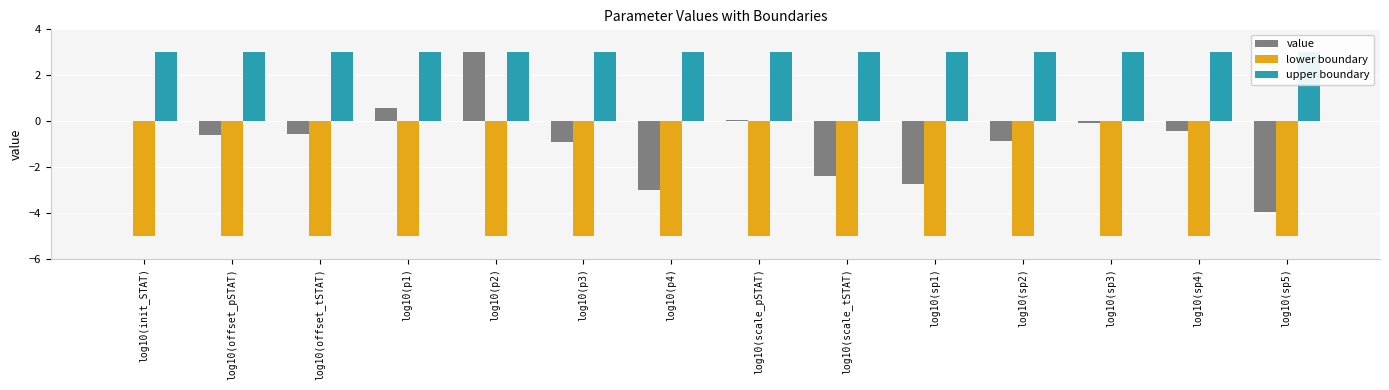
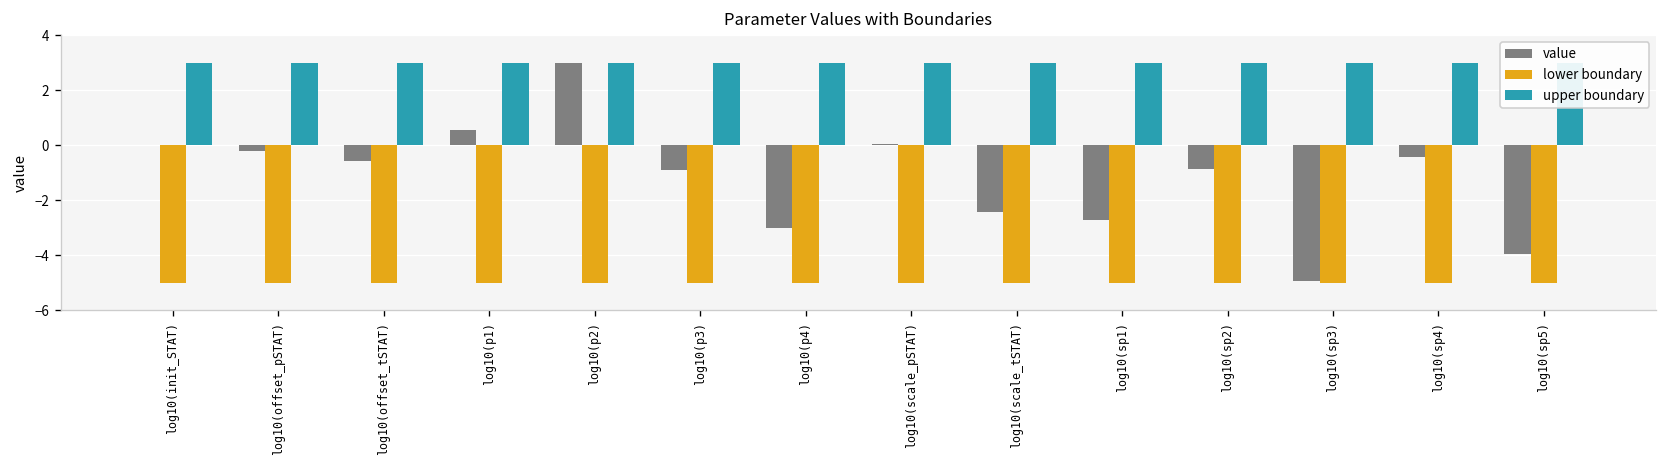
  {
    "value": {
      "log10(init_STAT)": 0.0,
-     "log10(offset_pSTAT)": -0.6,
+     "log10(offset_pSTAT)": -0.2,
      "log10(offset_tSTAT)": -0.6,
      "log10(p1)": 0.6,
      "log10(p2)": 3.0,
      "log10(p3)": -0.9,
      "log10(p4)": -3.0,
      "log10(scale_tSTAT)": -2.4,
      "log10(sp1)": -2.7,
      "log10(sp2)": -0.9,
-     "log10(sp3)": -0.1,
+     "log10(sp3)": -4.9,
      "log10(sp4)": -0.4,
      "log10(sp5)": -4.0
    },
    "lower boundary": {
      "log10(init_STAT)": -5.0,
      "log10(offset_pSTAT)": -5.0,
      "log10(offset_tSTAT)": -5.0,
      "log10(p1)": -5.0,
      "log10(p2)": -5.0,
      "log10(p3)": -5.0,
      "log10(p4)": -5.0,
      "log10(scale_pSTAT)": -5.0,
      "log10(scale_tSTAT)": -5.0,
      "log10(sp1)": -5.0,
      "log10(sp2)": -5.0,
      "log10(sp3)": -5.0,
      "log10(sp4)": -5.0,
      "log10(sp5)": -5.0
    },
    "upper boundary": {
      "log10(init_STAT)": 3.0,
      "log10(offset_pSTAT)": 3.0,
      "log10(offset_tSTAT)": 3.0,
      "log10(p1)": 3.0,
      "log10(p2)": 3.0,
      "log10(p3)": 3.0,
      "log10(p4)": 3.0,
      "log10(scale_pSTAT)": 3.0,
      "log10(scale_tSTAT)": 3.0,
      "log10(sp1)": 3.0,
      "log10(sp2)": 3.0,
      "log10(sp3)": 3.0,
      "log10(sp4)": 3.0
    }
  }
